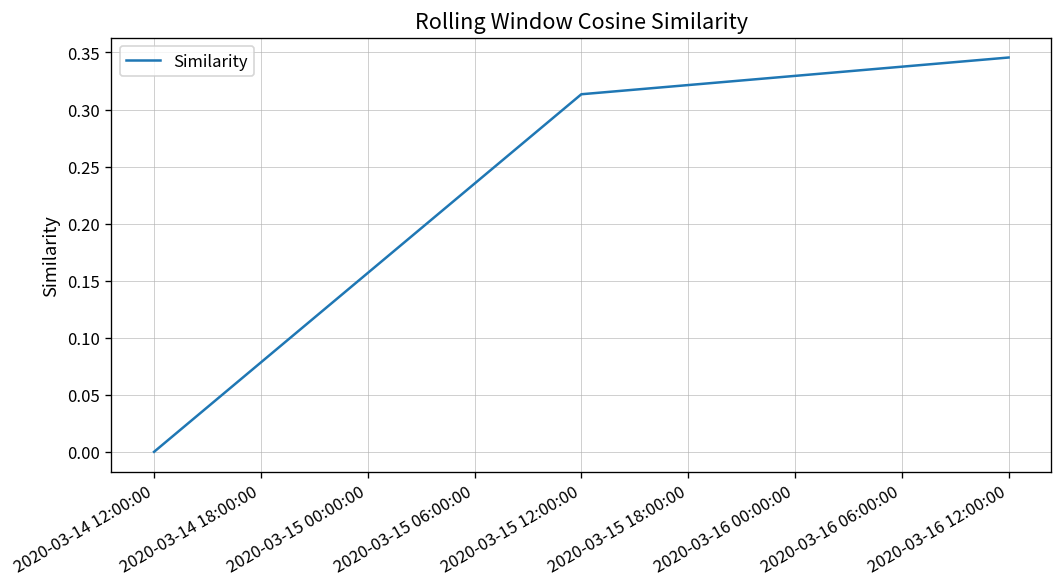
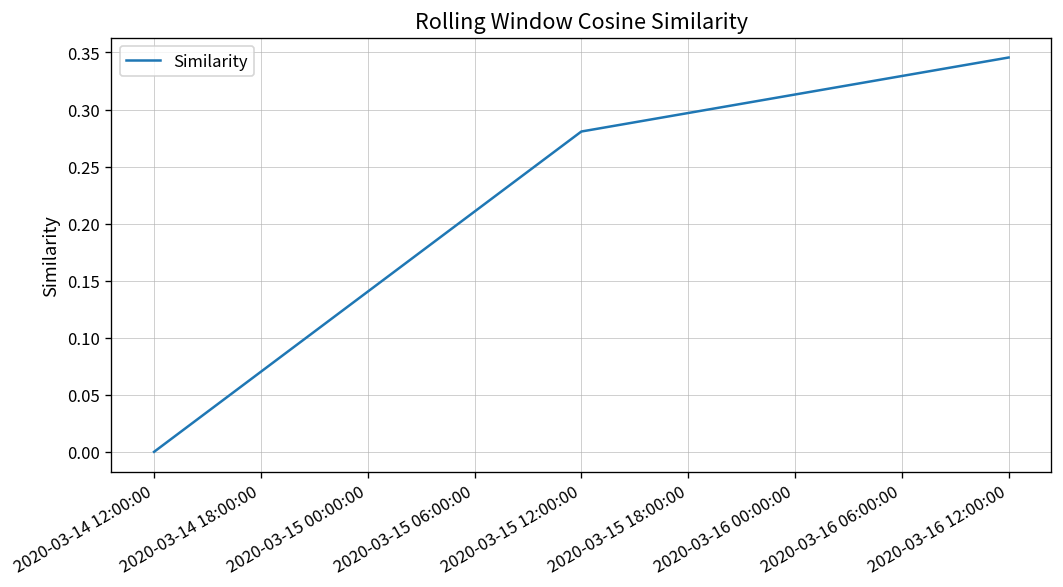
  {
    "2020-03-14 12:00:00": 0.00,
-   "2020-03-15 12:00:00": 0.31,
+   "2020-03-15 12:00:00": 0.28,
    "2020-03-16 12:00:00": 0.35
  }
